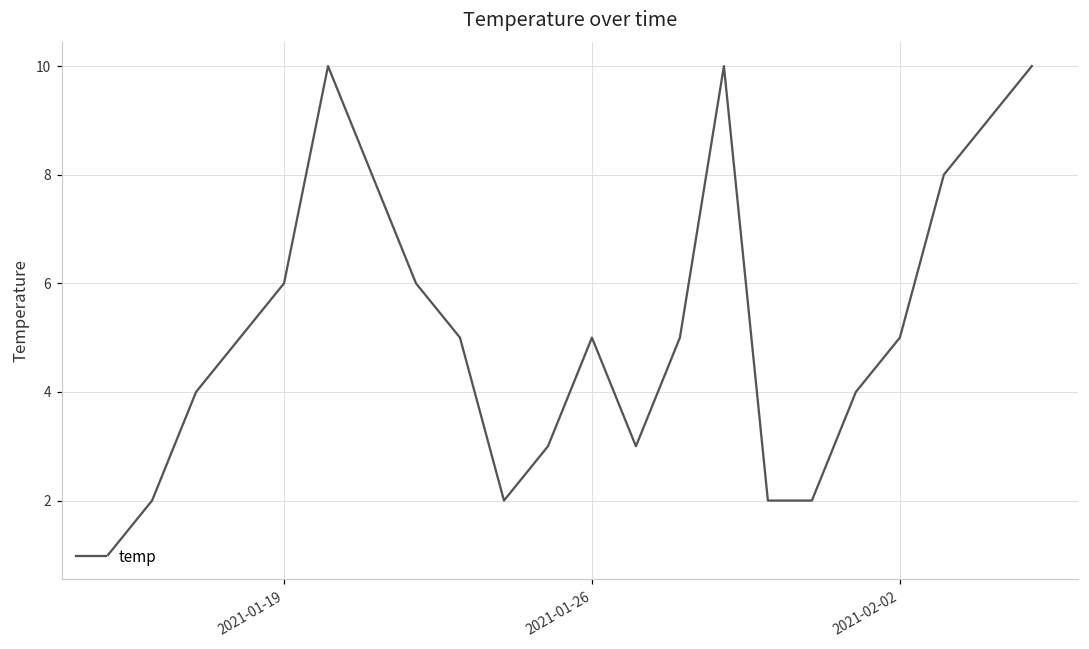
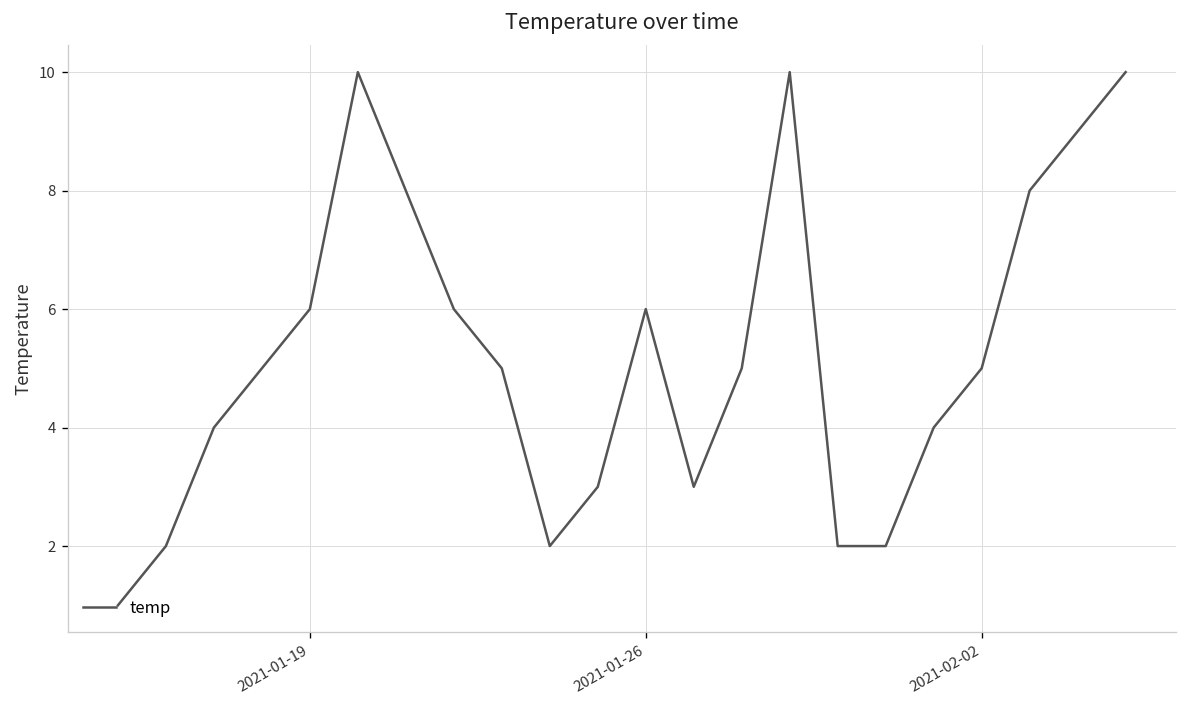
  {
    "2021-01-19": 6,
-   "2021-01-26": 5,
+   "2021-01-26": 6,
    "2021-02-02": 5
  }
